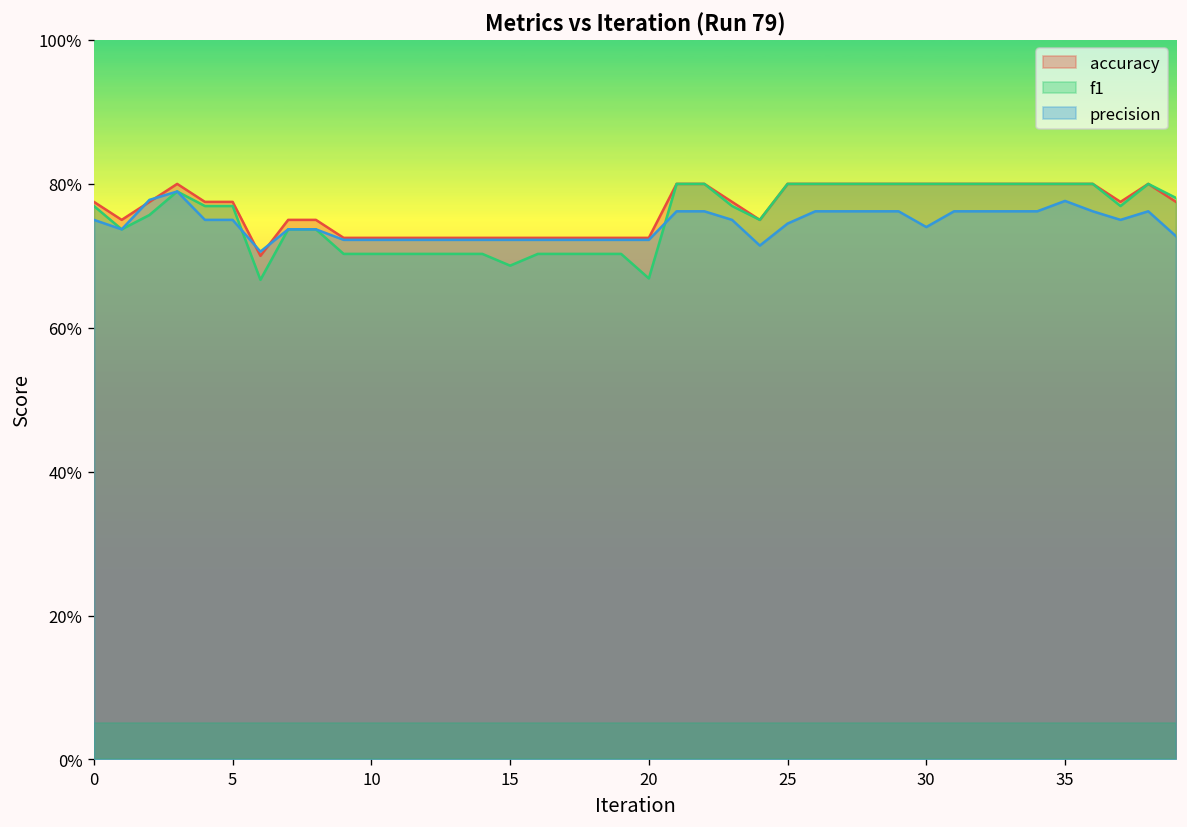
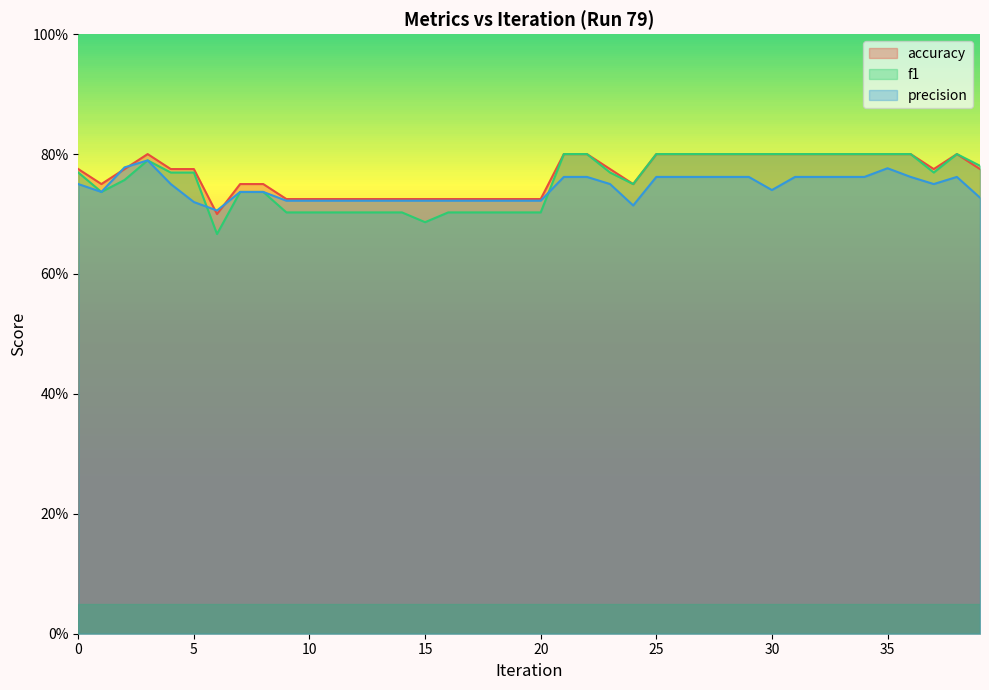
  {
    "accuracy": {
      "0": "78%",
      "5": "78%"
    },
    "f1": {
      "0": "77%",
      "5": "77%",
      "10": "70%",
      "15": "69%",
-     "20": "67%"
+     "20": "70%"
    },
    "precision": {
      "0": "75%",
-     "5": "75%",
-     "25": "74%",
+     "5": "72%",
+     "25": "76%",
      "30": "74%",
      "35": "78%"
    }
  }
